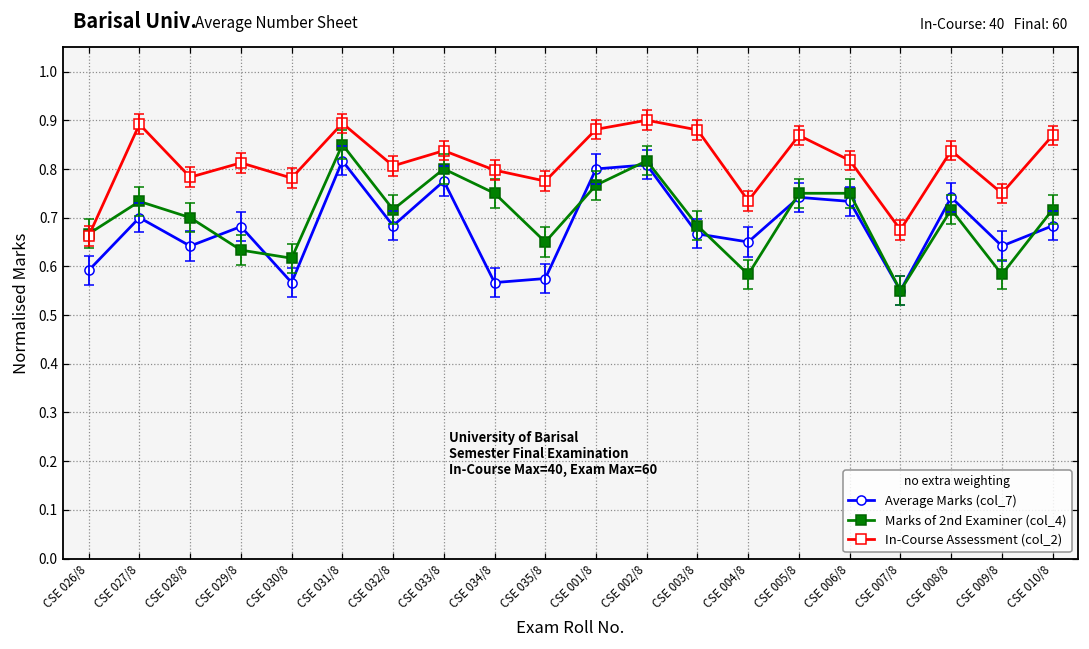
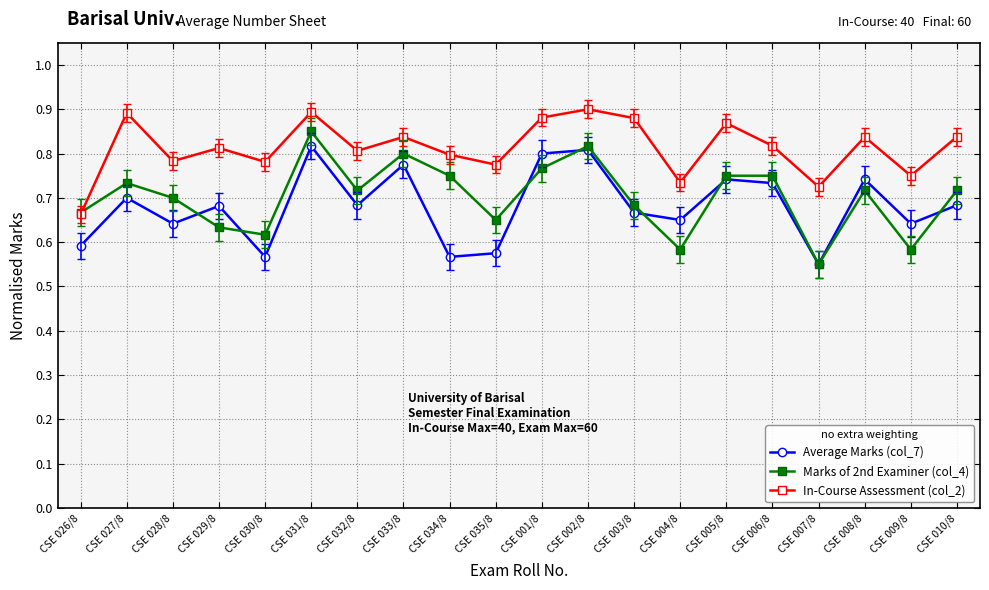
  {
    "Average Marks (col_7)": {
      "CSE 026/8": 0.59,
      "CSE 028/8": 0.64,
      "CSE 029/8": 0.68,
      "CSE 030/8": 0.57,
      "CSE 034/8": 0.57,
      "CSE 035/8": 0.58,
      "CSE 002/8": 0.81,
      "CSE 003/8": 0.67,
      "CSE 004/8": 0.65,
      "CSE 005/8": 0.74,
      "CSE 006/8": 0.73,
      "CSE 009/8": 0.64
    },
    "Marks of 2nd Examiner (col_4)": {
      "CSE 028/8": 0.70,
      "CSE 029/8": 0.63,
      "CSE 030/8": 0.62,
      "CSE 034/8": 0.75,
      "CSE 035/8": 0.65,
      "CSE 002/8": 0.82,
      "CSE 003/8": 0.68,
      "CSE 004/8": 0.58,
      "CSE 005/8": 0.75,
      "CSE 006/8": 0.75,
      "CSE 009/8": 0.58
    },
    "In-Course Assessment (col_2)": {
      "CSE 027/8": 0.89,
      "CSE 028/8": 0.78,
      "CSE 029/8": 0.81,
      "CSE 030/8": 0.78,
      "CSE 031/8": 0.89,
      "CSE 032/8": 0.81,
      "CSE 033/8": 0.84,
      "CSE 034/8": 0.80,
      "CSE 035/8": 0.78,
      "CSE 001/8": 0.88,
      "CSE 002/8": 0.90,
      "CSE 003/8": 0.88,
      "CSE 004/8": 0.73,
      "CSE 005/8": 0.87,
      "CSE 006/8": 0.82,
-     "CSE 007/8": 0.68,
+     "CSE 007/8": 0.73,
      "CSE 008/8": 0.84,
      "CSE 009/8": 0.75,
-     "CSE 010/8": 0.87
+     "CSE 010/8": 0.84
    }
  }
